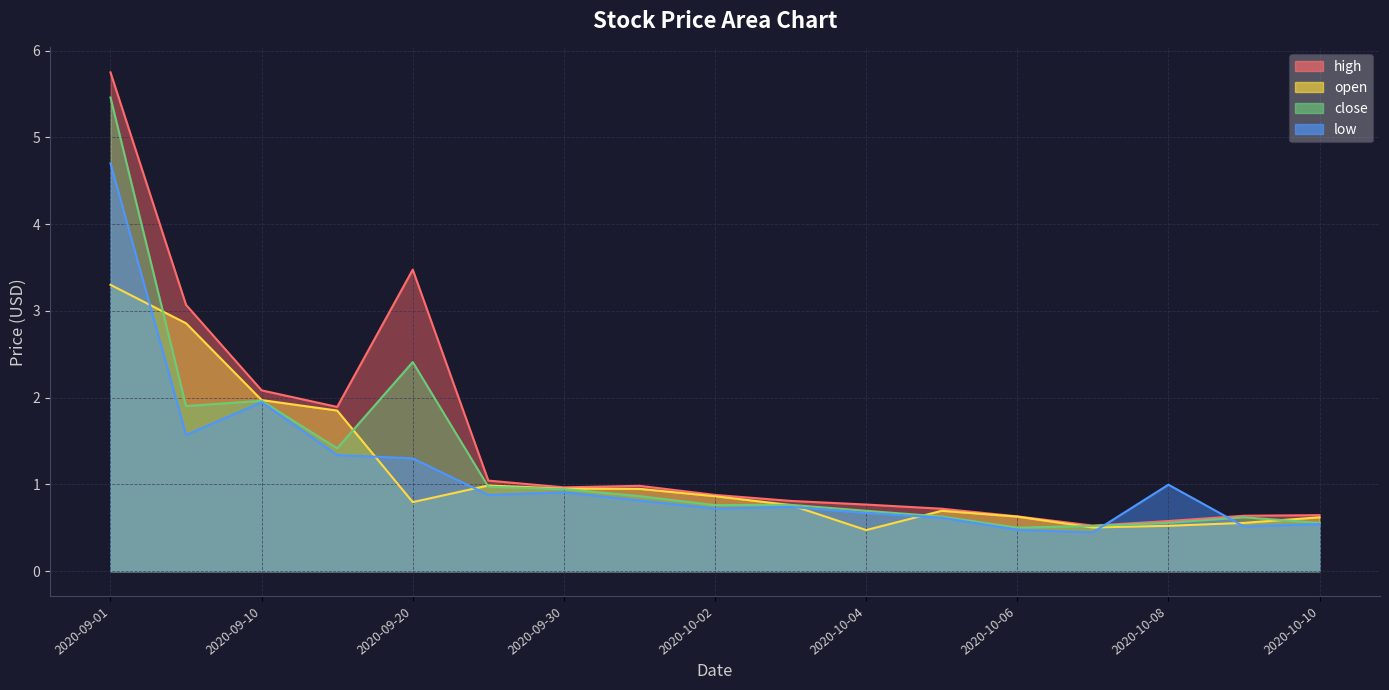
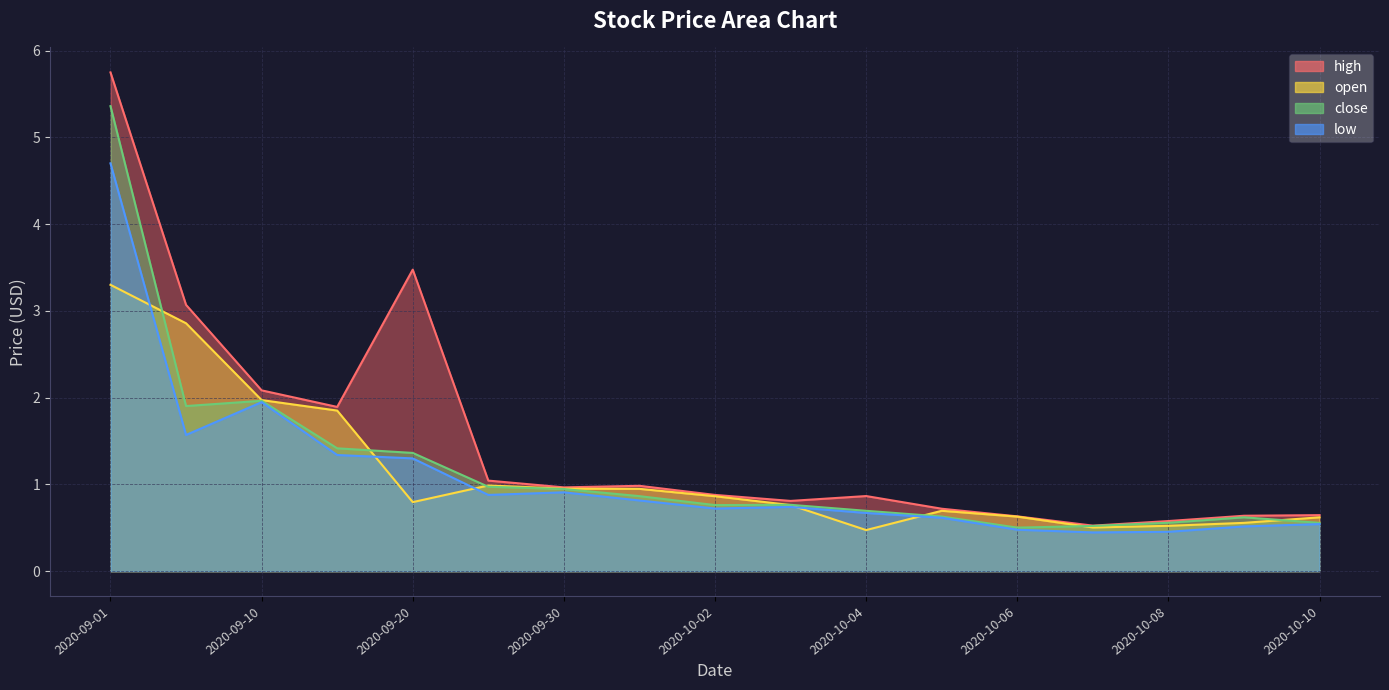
  {
    "high": {
      "2020-09-01": 5.7,
      "2020-09-10": 2.1,
      "2020-09-20": 3.5,
-     "2020-10-04": 0.8
+     "2020-10-04": 0.9
    },
    "open": {
      "2020-09-01": 3.3,
      "2020-09-20": 0.8,
      "2020-10-04": 0.5,
      "2020-10-08": 0.5
    },
    "close": {
-     "2020-09-01": 5.5,
-     "2020-09-20": 2.4,
+     "2020-09-01": 5.4,
+     "2020-09-20": 1.4,
      "2020-10-02": 0.8
    },
    "low": {
      "2020-09-01": 4.7,
      "2020-09-20": 1.3,
      "2020-09-30": 0.9,
      "2020-10-02": 0.7,
-     "2020-10-08": 1.0
+     "2020-10-08": 0.5
    }
  }
